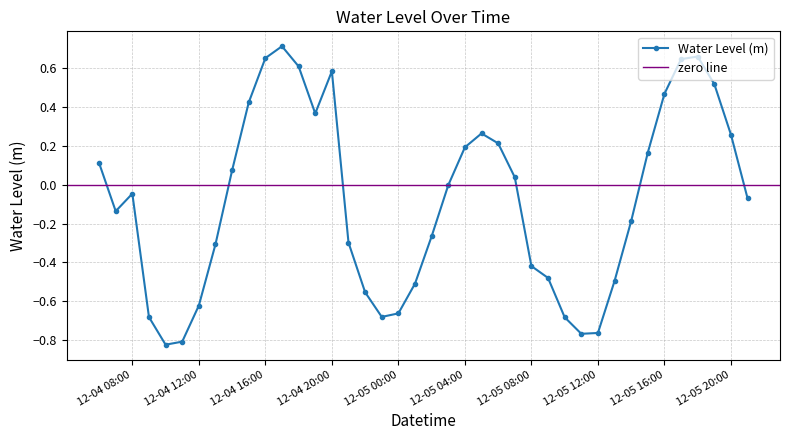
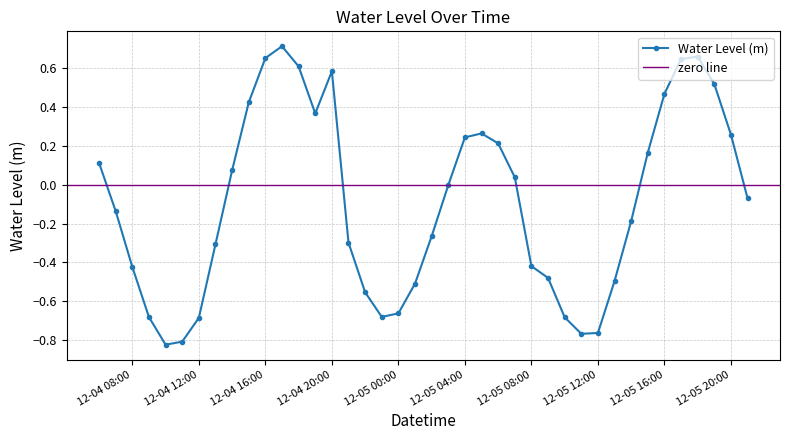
  {
-   "12-04 08:00": -0.05,
-   "12-04 12:00": -0.62,
+   "12-04 08:00": -0.42,
+   "12-04 12:00": -0.68,
    "12-04 16:00": 0.65,
    "12-04 20:00": 0.58,
    "12-05 00:00": -0.66,
-   "12-05 04:00": 0.19,
+   "12-05 04:00": 0.24,
    "12-05 08:00": -0.42,
    "12-05 12:00": -0.76,
    "12-05 16:00": 0.47,
    "12-05 20:00": 0.26
  }
